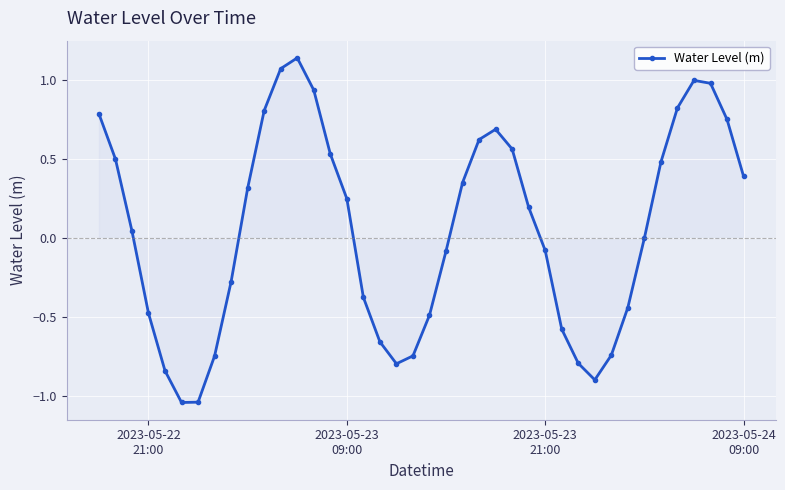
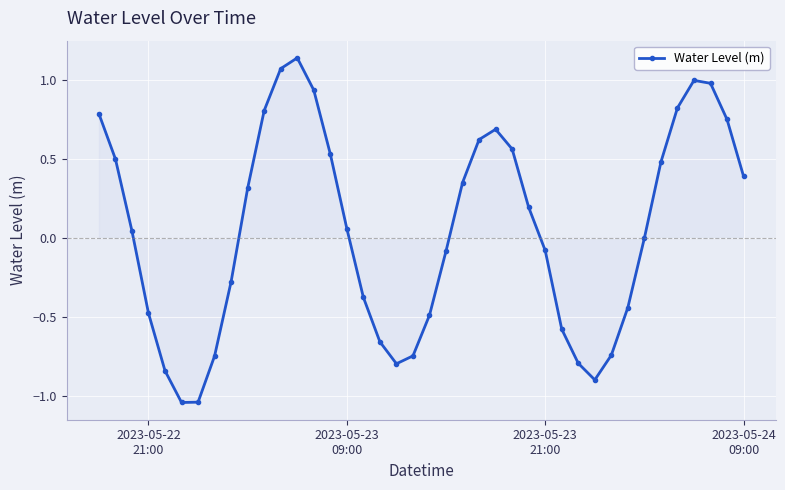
  {
    "Water Level (m)": {
      "2023-05-22 21:00": -0.48,
-     "2023-05-23 09:00": 0.25,
+     "2023-05-23 09:00": 0.06,
      "2023-05-23 21:00": -0.08
    }
  }
